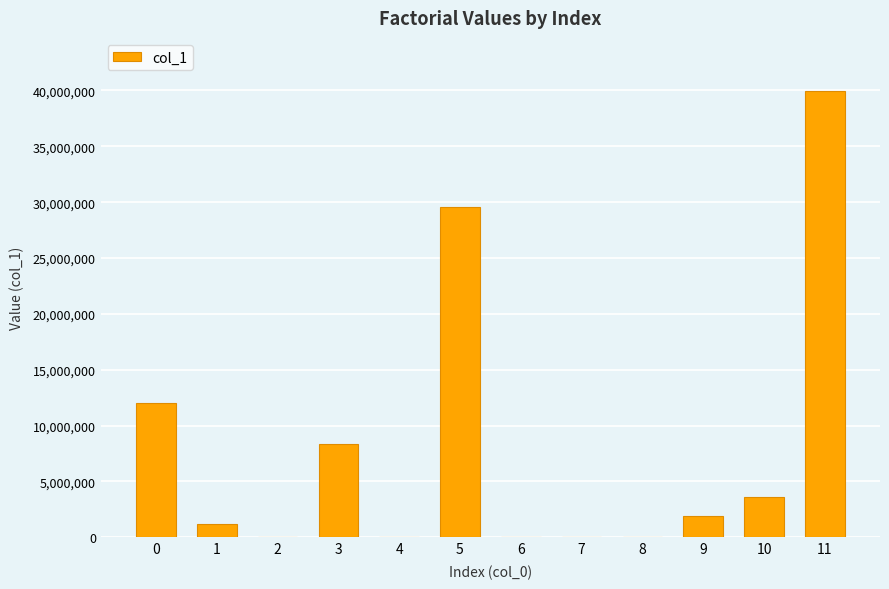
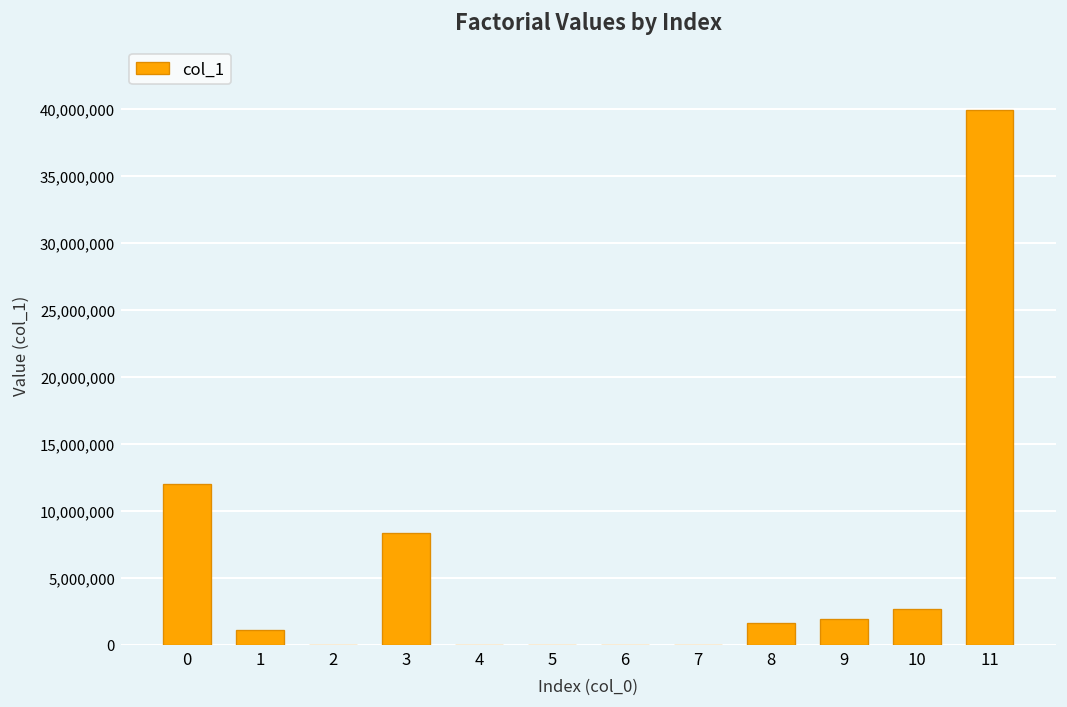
  {
    "0": "12,000,000",
    "1": "1,100,000",
    "3": "8,400,000",
-   "5": "29,500,000",
-   "8": "0",
+   "5": "0",
+   "8": "1,700,000",
    "9": "1,900,000",
-   "10": "3,600,000",
+   "10": "2,700,000",
    "11": "39,900,000"
  }
